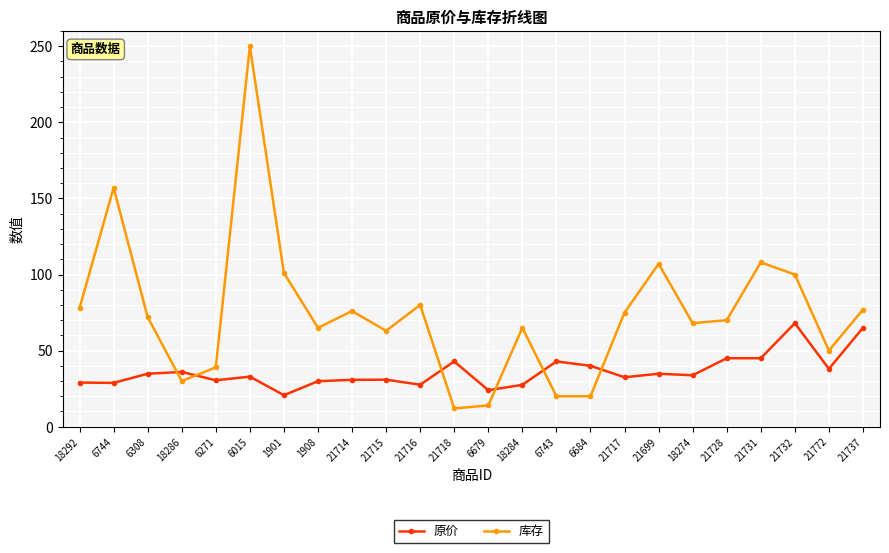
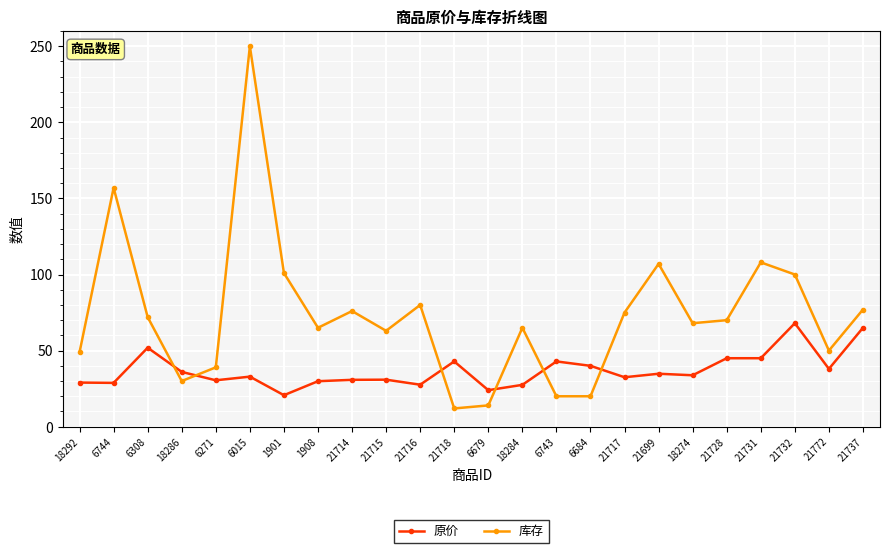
  {
    "原价": {
      "18292": 29,
      "6744": 29,
-     "6308": 35,
+     "6308": 52,
      "18286": 36,
      "6271": 31,
      "6015": 33,
      "1901": 21,
      "1908": 30,
      "21714": 31,
      "21715": 31,
      "21716": 28,
      "21718": 43,
      "6679": 24,
      "18284": 28,
      "6743": 43,
      "6684": 40,
      "21717": 33,
      "21699": 35,
      "18274": 34,
      "21728": 45,
      "21731": 45,
      "21732": 68,
      "21772": 38,
      "21737": 65
    },
    "库存": {
-     "18292": 78,
+     "18292": 49,
      "6744": 157,
      "6308": 72,
      "18286": 30,
      "6271": 39,
      "6015": 250,
      "1901": 101,
      "1908": 65,
      "21714": 76,
      "21715": 63,
      "21716": 80,
      "21718": 12,
      "6679": 14,
      "18284": 65,
      "6743": 20,
      "6684": 20,
      "21717": 75,
      "21699": 107,
      "18274": 68,
      "21728": 70,
      "21731": 108,
      "21732": 100,
      "21772": 50,
      "21737": 77
    }
  }
